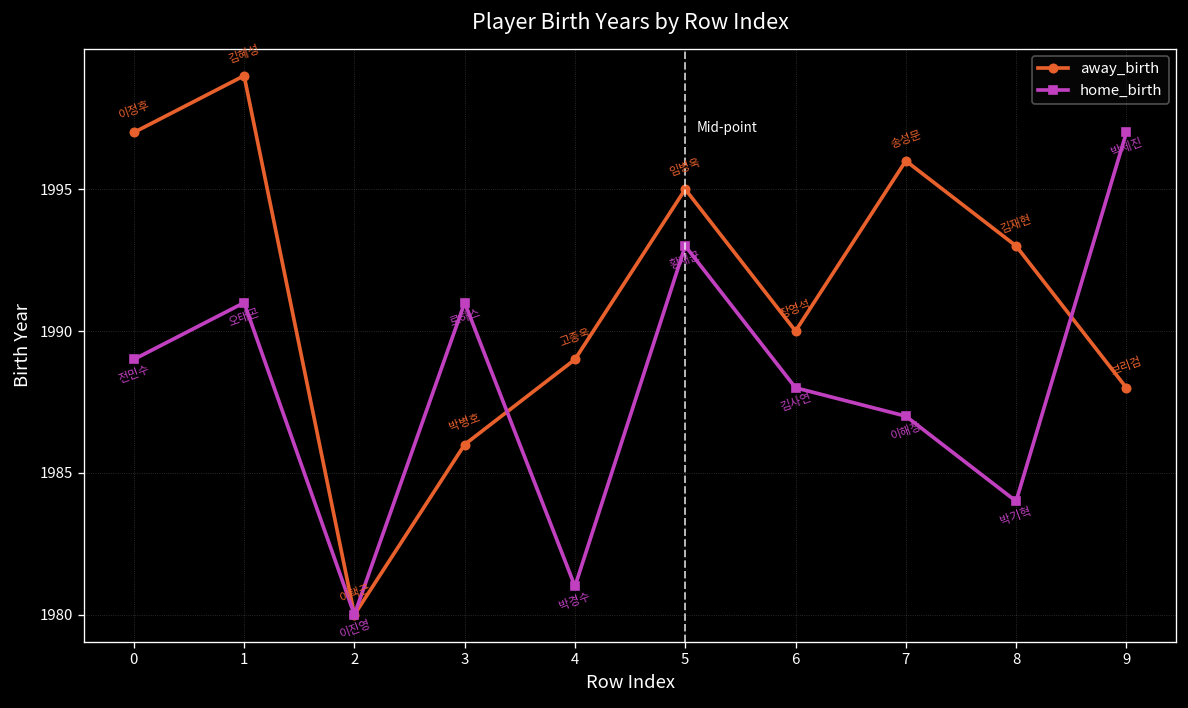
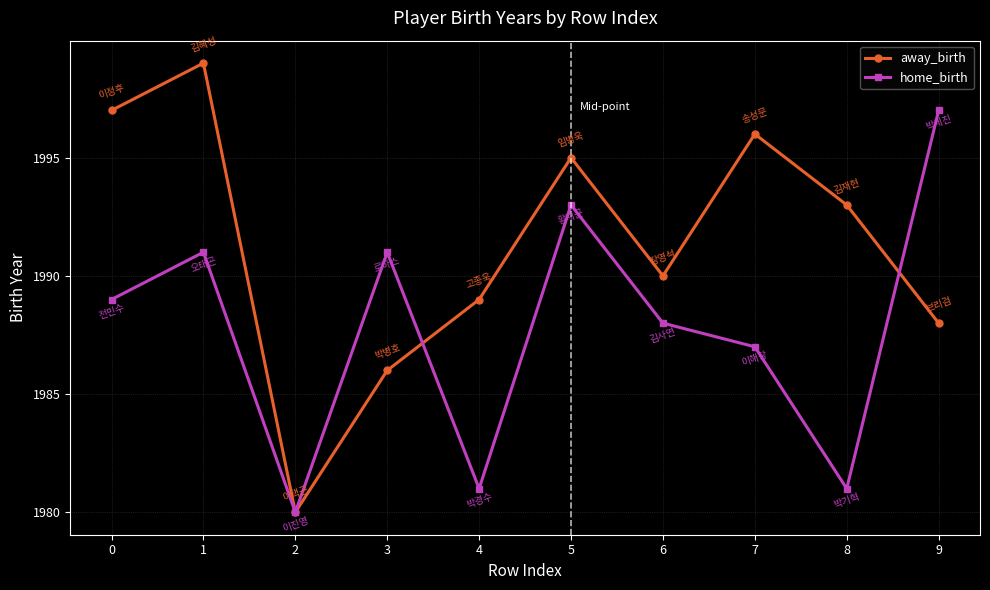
  {
    "away_birth": {
      "0": 1997,
      "1": 1999,
      "3": 1986,
      "4": 1989,
      "5": 1995,
      "6": 1990,
      "7": 1996,
      "8": 1993,
      "9": 1988
    },
    "home_birth": {
      "0": 1989,
      "1": 1991,
      "3": 1991,
      "4": 1981,
      "5": 1993,
      "6": 1988,
      "7": 1987,
-     "8": 1984,
+     "8": 1981,
      "9": 1997
    }
  }
